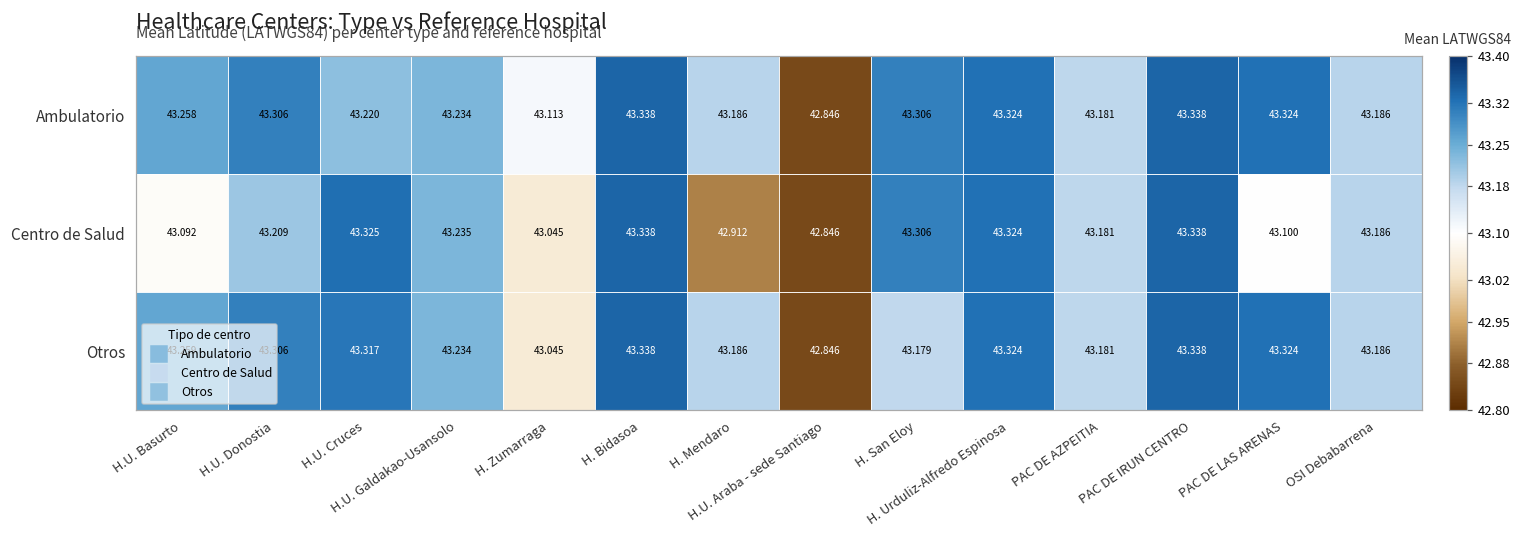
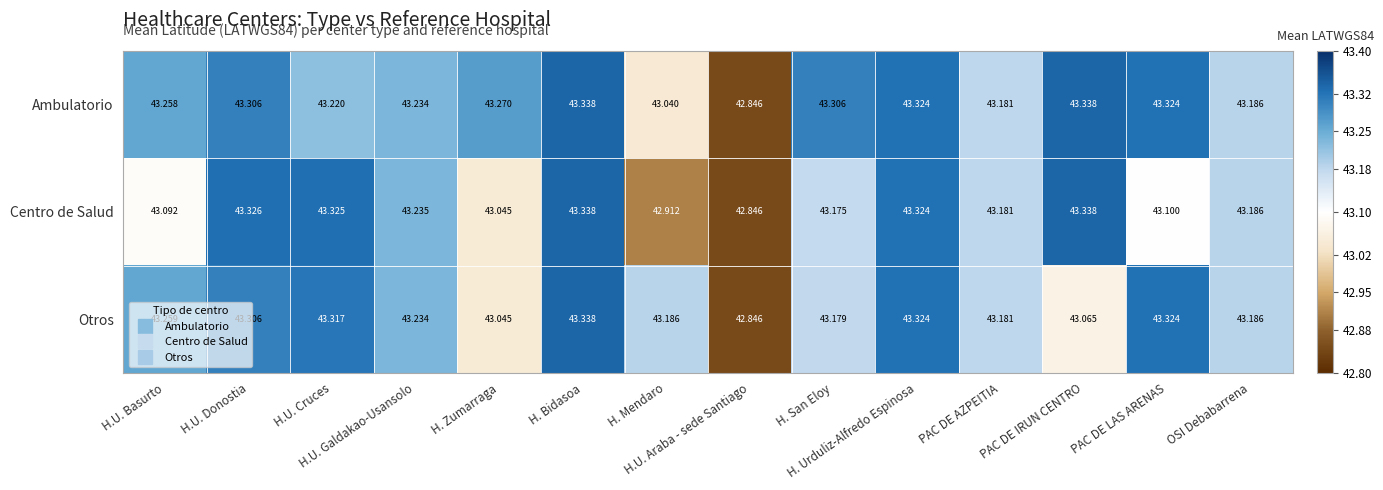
  {
    "Ambulatorio": {
      "H.U. Basurto": 43.258,
      "H.U. Donostia": 43.306,
      "H.U. Cruces": 43.220,
      "H.U. Galdakao-Usansolo": 43.234,
-     "H. Zumarraga": 43.113,
+     "H. Zumarraga": 43.270,
      "H. Bidasoa": 43.338,
-     "H. Mendaro": 43.186,
+     "H. Mendaro": 43.040,
      "H.U. Araba - sede Santiago": 42.846,
      "H. San Eloy": 43.306,
      "H. Urduliz-Alfredo Espinosa": 43.324,
      "PAC DE AZPEITIA": 43.181,
      "PAC DE IRUN CENTRO": 43.338,
      "PAC DE LAS ARENAS": 43.324,
      "OSI Debabarrena": 43.186
    },
    "Centro de Salud": {
      "H.U. Basurto": 43.092,
-     "H.U. Donostia": 43.209,
+     "H.U. Donostia": 43.326,
      "H.U. Cruces": 43.325,
      "H.U. Galdakao-Usansolo": 43.235,
      "H. Zumarraga": 43.045,
      "H. Bidasoa": 43.338,
      "H. Mendaro": 42.912,
      "H.U. Araba - sede Santiago": 42.846,
-     "H. San Eloy": 43.306,
+     "H. San Eloy": 43.175,
      "H. Urduliz-Alfredo Espinosa": 43.324,
      "PAC DE AZPEITIA": 43.181,
      "PAC DE IRUN CENTRO": 43.338,
      "PAC DE LAS ARENAS": 43.100,
      "OSI Debabarrena": 43.186
    },
    "Otros": {
      "H.U. Cruces": 43.317,
      "H.U. Galdakao-Usansolo": 43.234,
      "H. Zumarraga": 43.045,
      "H. Bidasoa": 43.338,
      "H. Mendaro": 43.186,
      "H.U. Araba - sede Santiago": 42.846,
      "H. San Eloy": 43.179,
      "H. Urduliz-Alfredo Espinosa": 43.324,
      "PAC DE AZPEITIA": 43.181,
-     "PAC DE IRUN CENTRO": 43.338,
+     "PAC DE IRUN CENTRO": 43.065,
      "PAC DE LAS ARENAS": 43.324,
      "OSI Debabarrena": 43.186
    }
  }
